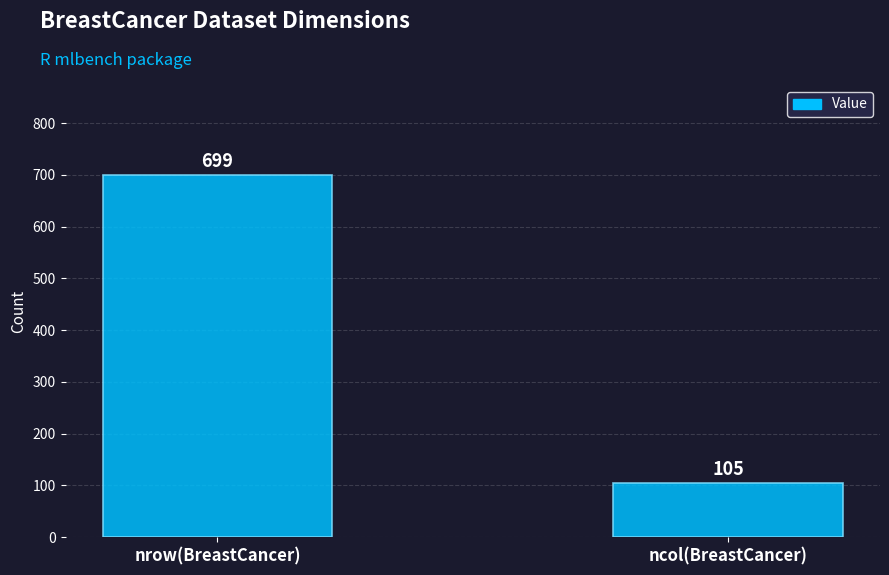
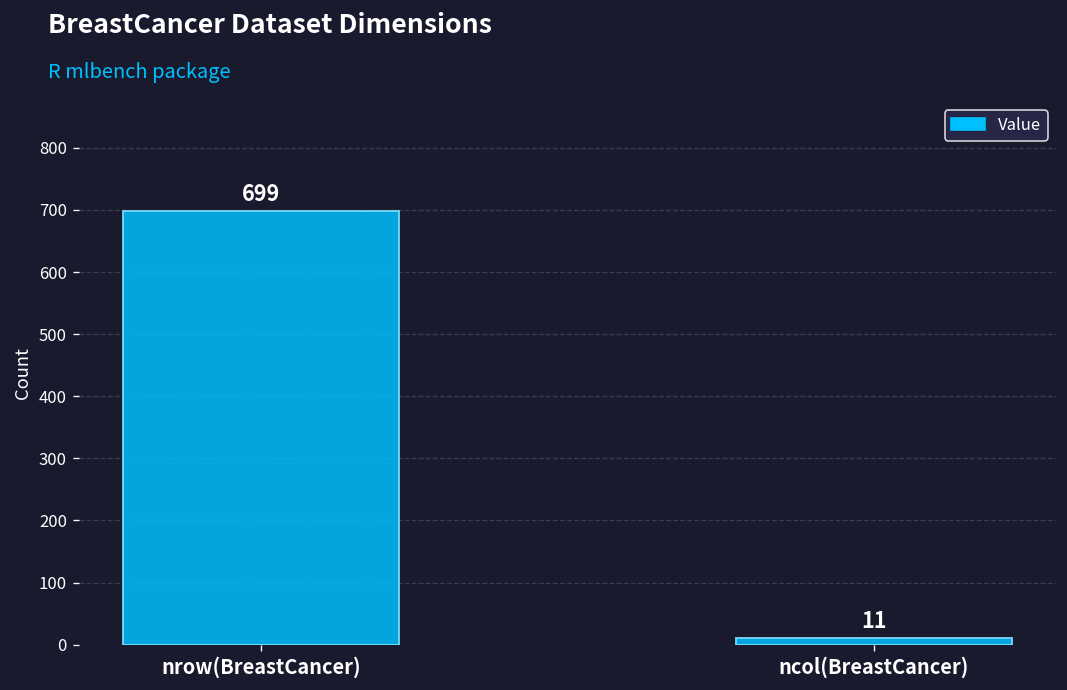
  {
    "nrow(BreastCancer)": 699,
-   "ncol(BreastCancer)": 105
+   "ncol(BreastCancer)": 11
  }
